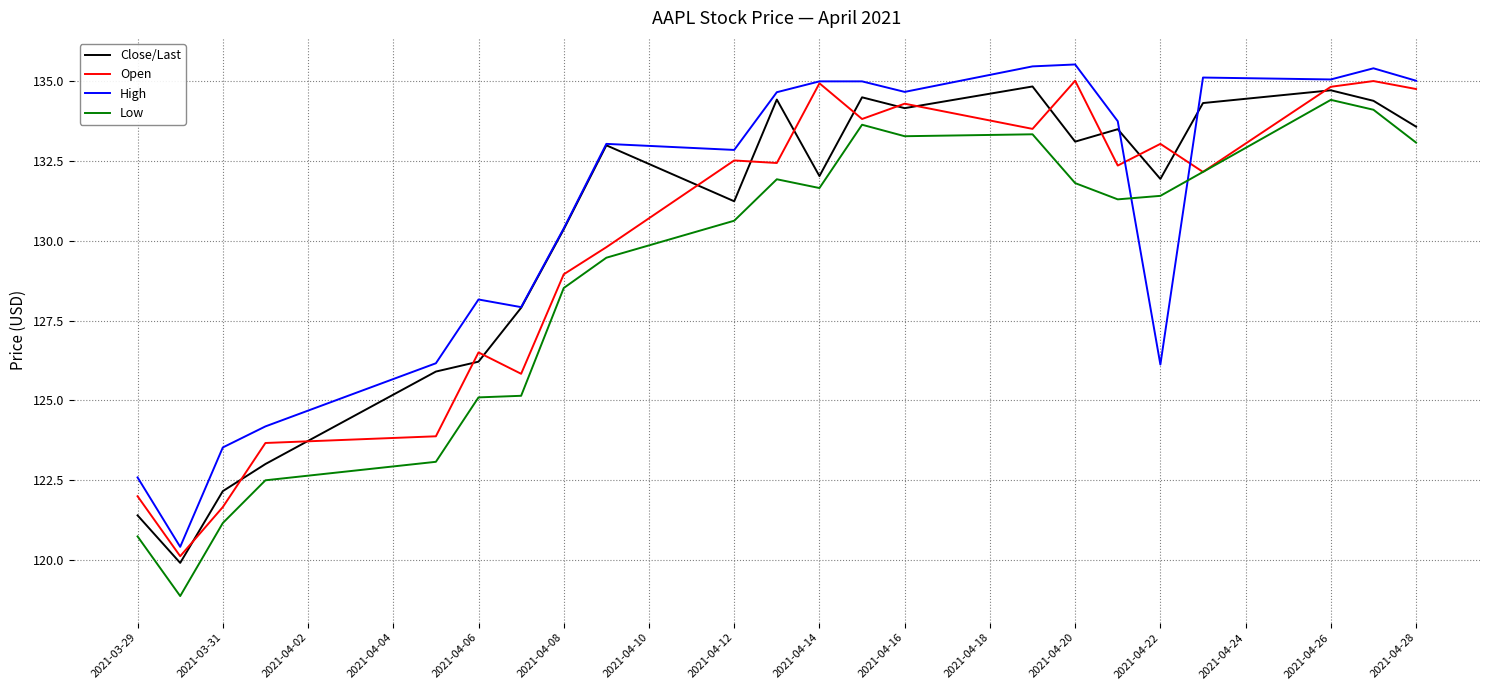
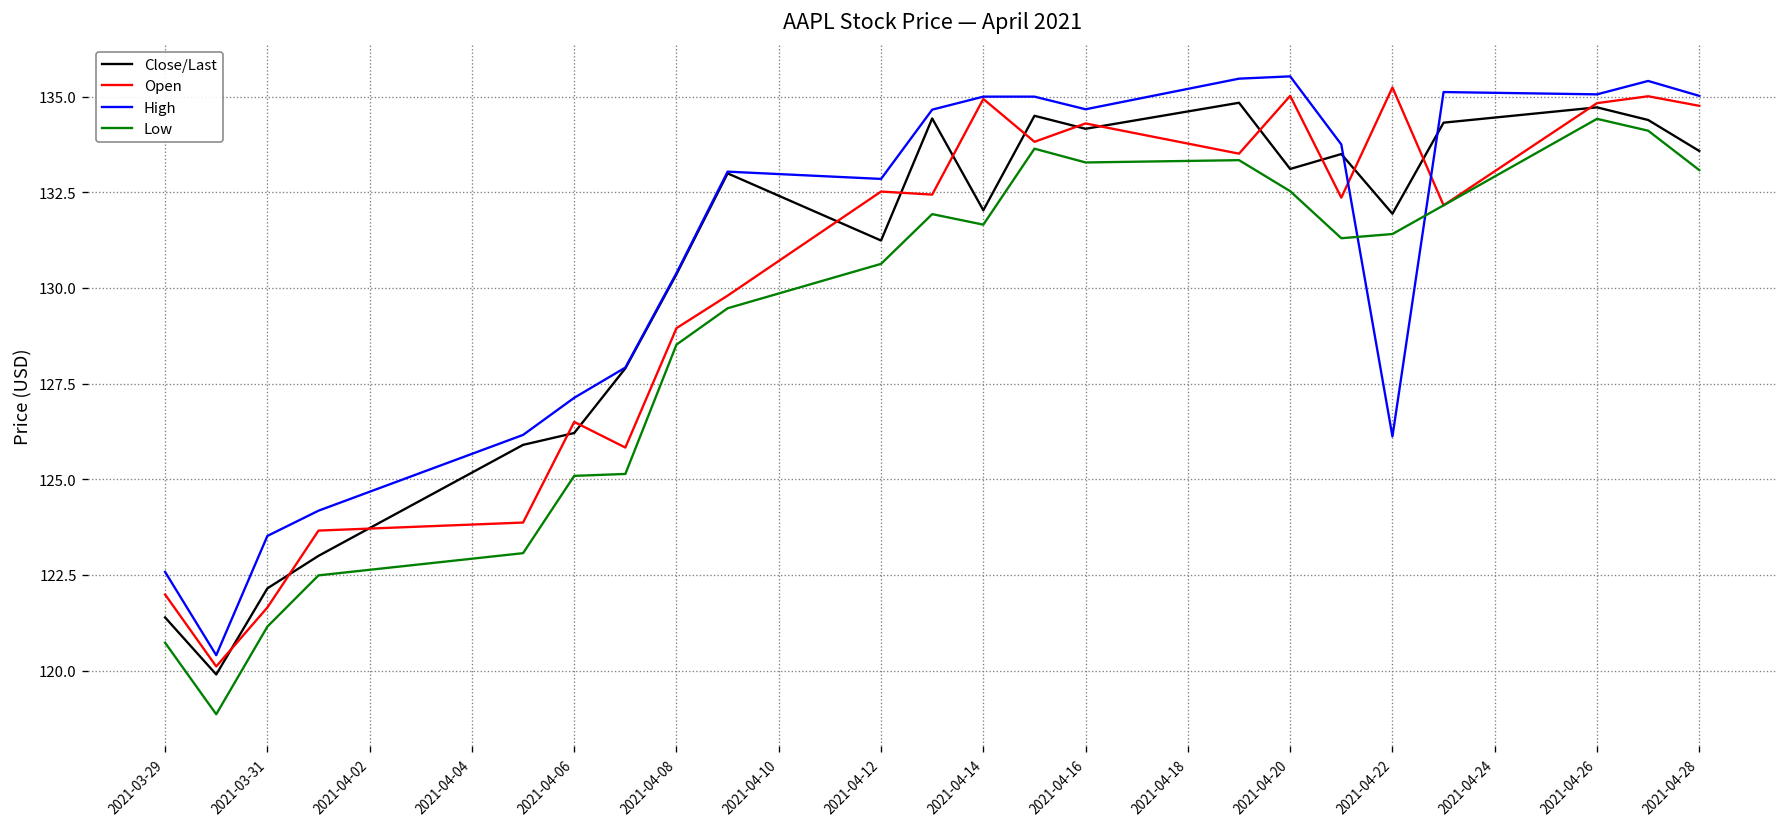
  {
    "Close/Last": {
      "2021-03-29": 121.4,
      "2021-03-31": 122.2,
      "2021-04-06": 126.2,
      "2021-04-12": 131.2,
      "2021-04-14": 132.0,
      "2021-04-16": 134.2,
      "2021-04-20": 133.1,
      "2021-04-22": 131.9,
      "2021-04-26": 134.7,
      "2021-04-28": 133.6
    },
    "Open": {
      "2021-03-29": 122.0,
      "2021-03-31": 121.7,
      "2021-04-06": 126.5,
      "2021-04-08": 129.0,
      "2021-04-12": 132.5,
      "2021-04-16": 134.3,
      "2021-04-20": 135.0,
-     "2021-04-22": 133.0,
+     "2021-04-22": 135.2,
      "2021-04-26": 134.8,
      "2021-04-28": 134.8
    },
    "High": {
      "2021-03-29": 122.6,
      "2021-03-31": 123.5,
-     "2021-04-06": 128.2,
+     "2021-04-06": 127.1,
      "2021-04-12": 132.9,
      "2021-04-16": 134.7,
      "2021-04-20": 135.5,
      "2021-04-22": 126.1,
      "2021-04-26": 135.1,
      "2021-04-28": 135.0
    },
    "Low": {
      "2021-03-29": 120.7,
      "2021-03-31": 121.2,
      "2021-04-06": 125.1,
      "2021-04-08": 128.5,
      "2021-04-12": 130.6,
      "2021-04-14": 131.7,
      "2021-04-16": 133.3,
-     "2021-04-20": 131.8,
+     "2021-04-20": 132.5,
      "2021-04-22": 131.4,
      "2021-04-26": 134.4,
      "2021-04-28": 133.1
    }
  }
